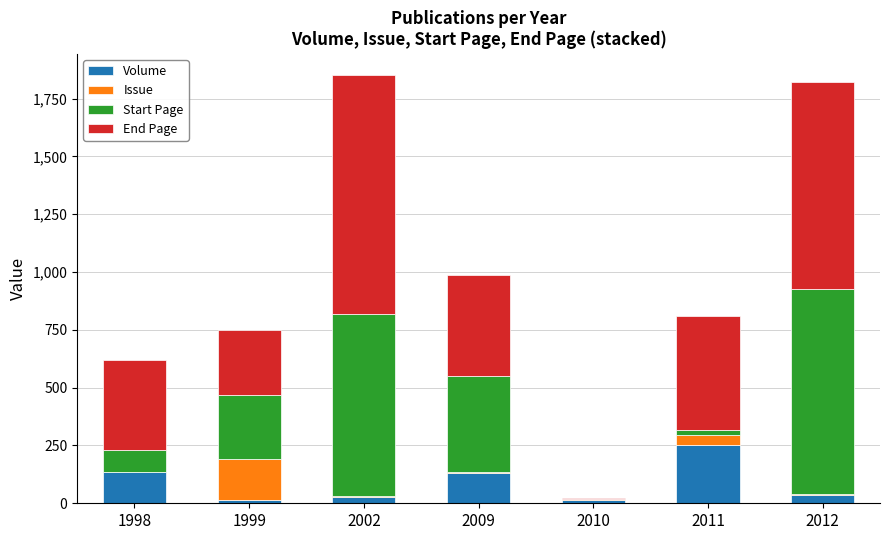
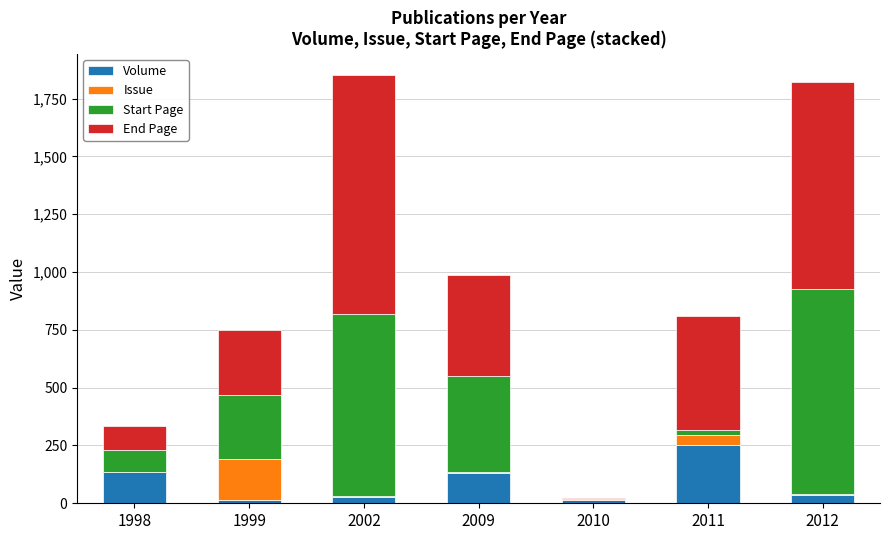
  {
    "Volume": {
      "1998": "130",
      "1999": "10",
      "2002": "30",
      "2009": "130",
      "2010": "10",
      "2011": "250",
      "2012": "40"
    },
    "Issue": {
      "1999": "180",
      "2011": "40"
    },
    "Start Page": {
      "1998": "100",
      "1999": "280",
      "2002": "790",
      "2009": "420",
      "2011": "20",
      "2012": "890"
    },
    "End Page": {
-     "1998": "390",
+     "1998": "100",
      "1999": "280",
      "2002": "1,030",
      "2009": "440",
      "2011": "490",
      "2012": "890"
    }
  }
